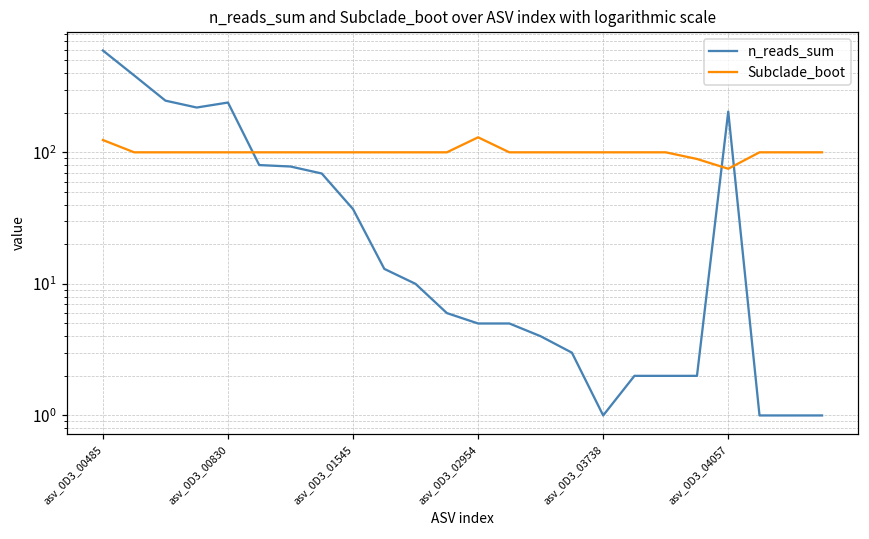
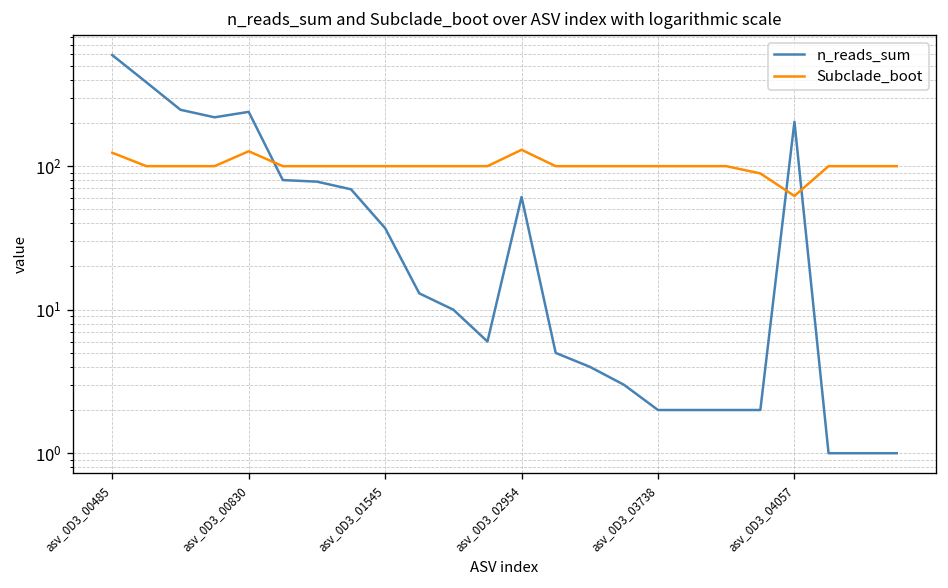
  {
    "n_reads_sum": {
      "asv_0D3_00485": 600,
      "asv_0D3_00830": 240,
      "asv_0D3_01545": 37,
-     "asv_0D3_02954": 5,
-     "asv_0D3_03738": 1,
+     "asv_0D3_02954": 60,
+     "asv_0D3_03738": 2,
      "asv_0D3_04057": 200
    },
    "Subclade_boot": {
      "asv_0D3_00485": 120,
-     "asv_0D3_00830": 100,
+     "asv_0D3_00830": 130,
      "asv_0D3_01545": 100,
      "asv_0D3_02954": 130,
      "asv_0D3_03738": 100,
-     "asv_0D3_04057": 80
+     "asv_0D3_04057": 60
    }
  }
